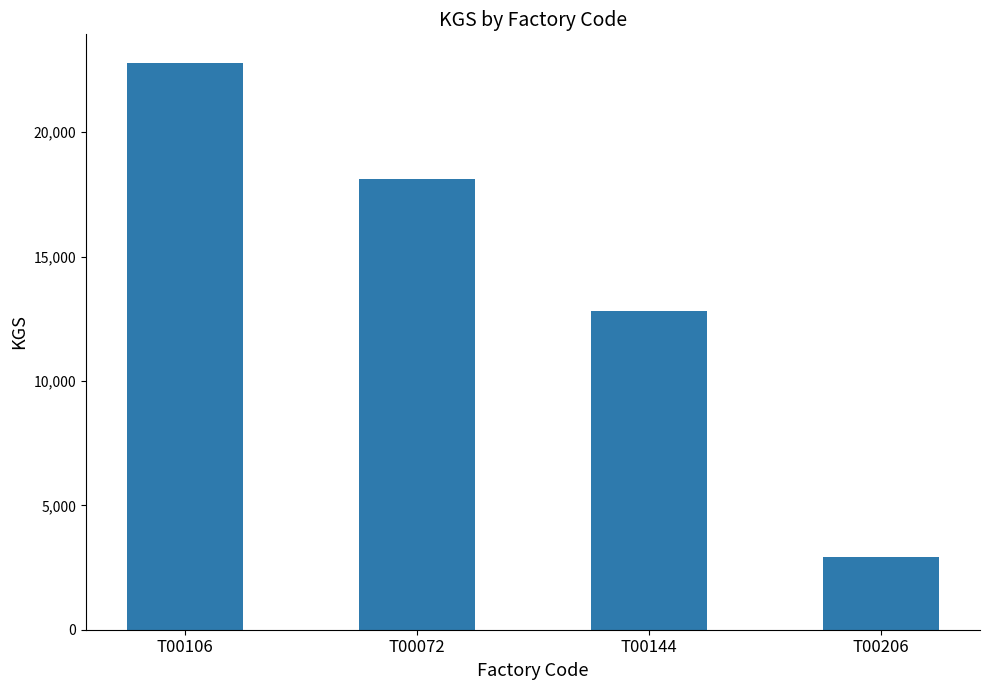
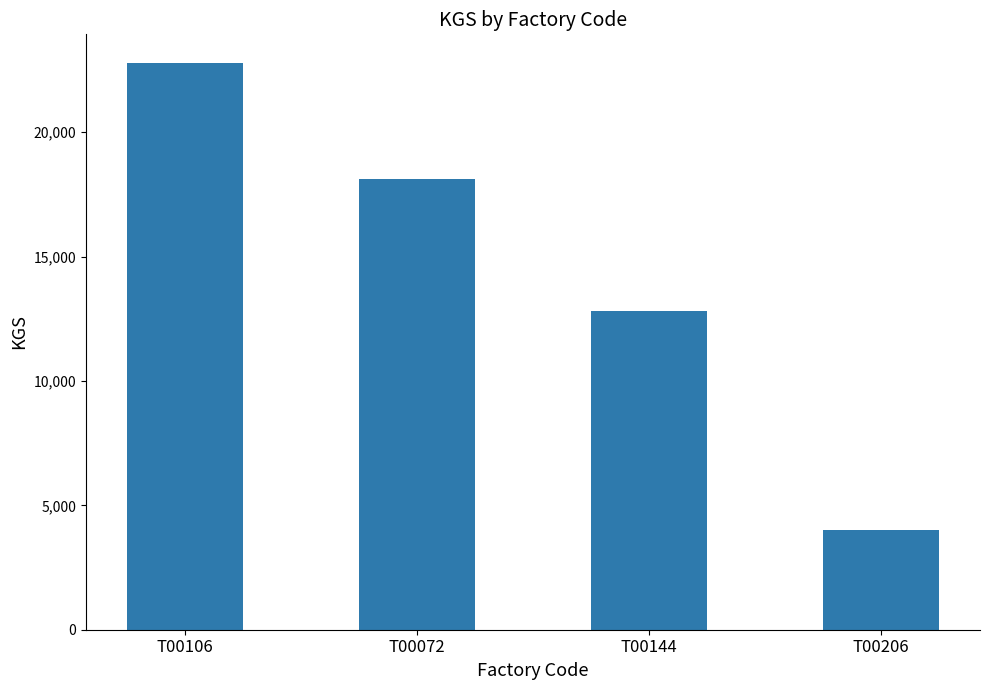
  {
    "T00106": "22,800",
    "T00072": "18,100",
    "T00144": "12,800",
-   "T00206": "2,900"
+   "T00206": "4,000"
  }
